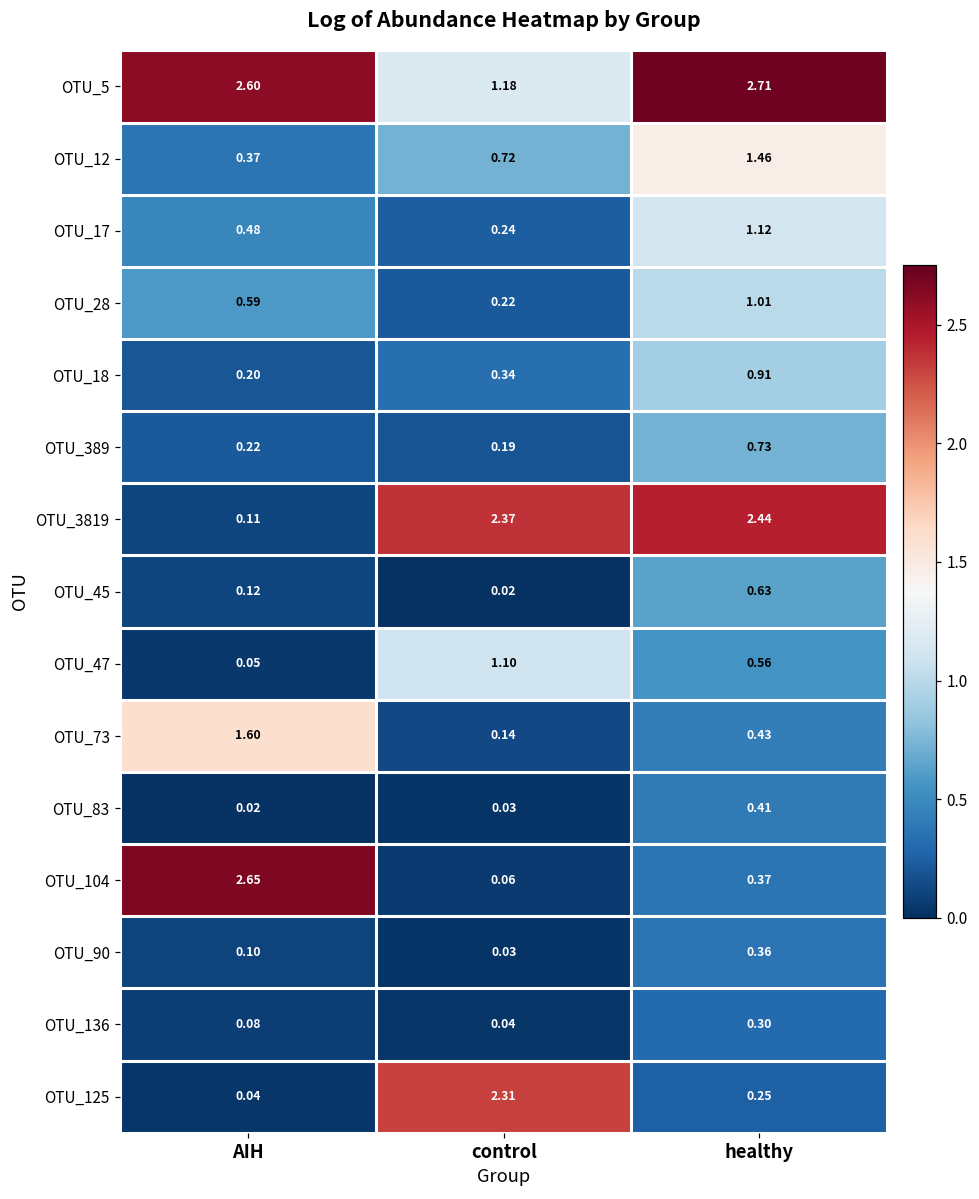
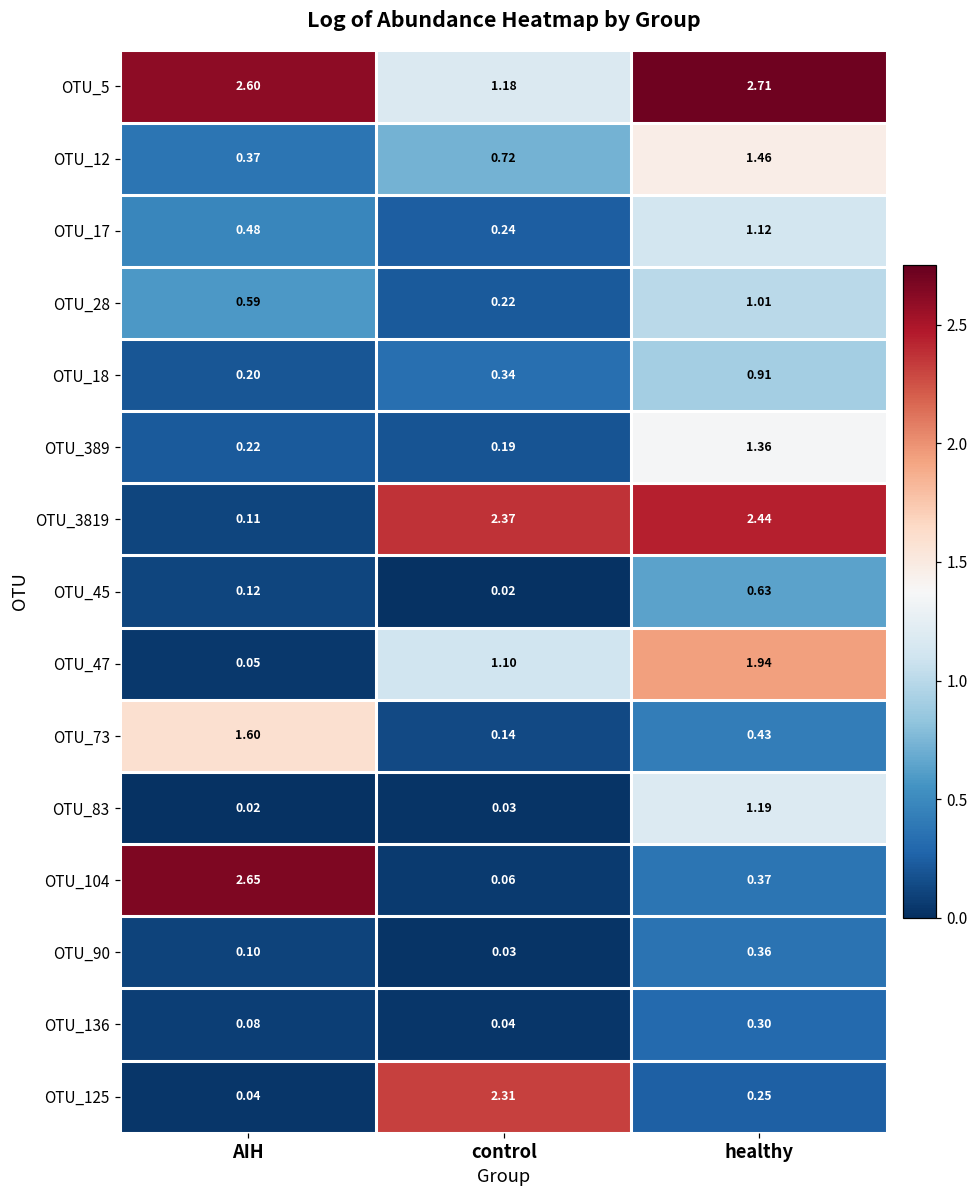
  {
    "OTU_5": {
      "AIH": 2.60,
      "control": 1.18,
      "healthy": 2.71
    },
    "OTU_12": {
      "AIH": 0.37,
      "control": 0.72,
      "healthy": 1.46
    },
    "OTU_17": {
      "AIH": 0.48,
      "control": 0.24,
      "healthy": 1.12
    },
    "OTU_28": {
      "AIH": 0.59,
      "control": 0.22,
      "healthy": 1.01
    },
    "OTU_18": {
      "AIH": 0.20,
      "control": 0.34,
      "healthy": 0.91
    },
    "OTU_389": {
      "AIH": 0.22,
      "control": 0.19,
-     "healthy": 0.73
+     "healthy": 1.36
    },
    "OTU_3819": {
      "AIH": 0.11,
      "control": 2.37,
      "healthy": 2.44
    },
    "OTU_45": {
      "AIH": 0.12,
      "control": 0.02,
      "healthy": 0.63
    },
    "OTU_47": {
      "AIH": 0.05,
      "control": 1.10,
-     "healthy": 0.56
+     "healthy": 1.94
    },
    "OTU_73": {
      "AIH": 1.60,
      "control": 0.14,
      "healthy": 0.43
    },
    "OTU_83": {
      "AIH": 0.02,
      "control": 0.03,
-     "healthy": 0.41
+     "healthy": 1.19
    },
    "OTU_104": {
      "AIH": 2.65,
      "control": 0.06,
      "healthy": 0.37
    },
    "OTU_90": {
      "AIH": 0.10,
      "control": 0.03,
      "healthy": 0.36
    },
    "OTU_136": {
      "AIH": 0.08,
      "control": 0.04,
      "healthy": 0.30
    },
    "OTU_125": {
      "AIH": 0.04,
      "control": 2.31,
      "healthy": 0.25
    }
  }
